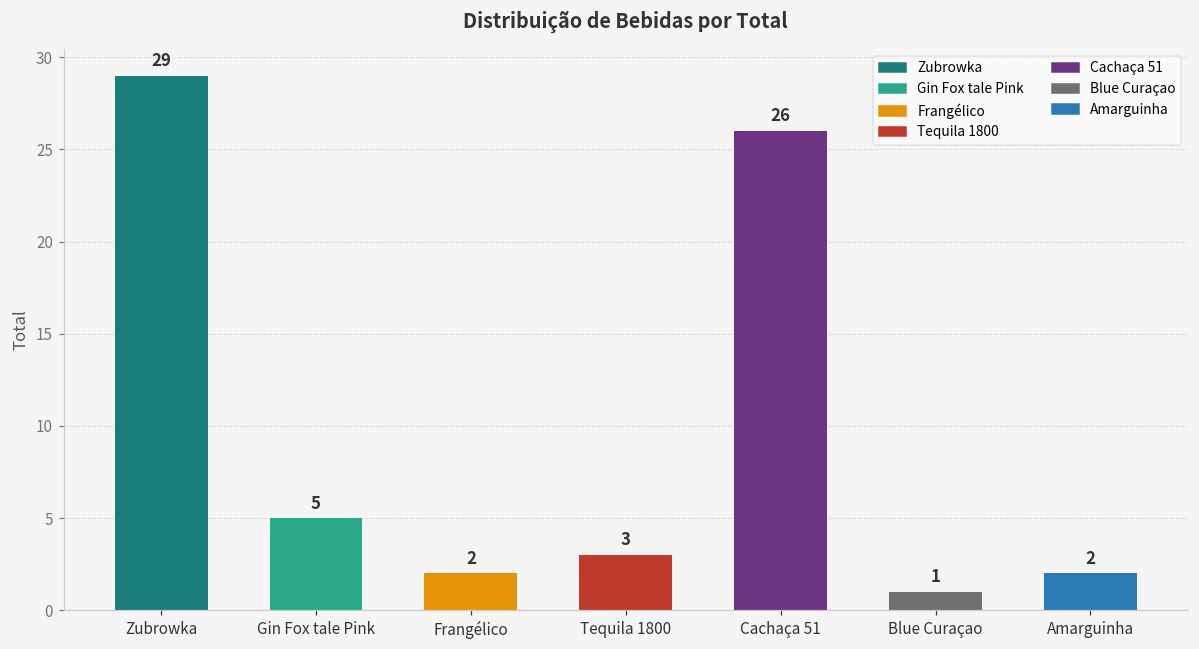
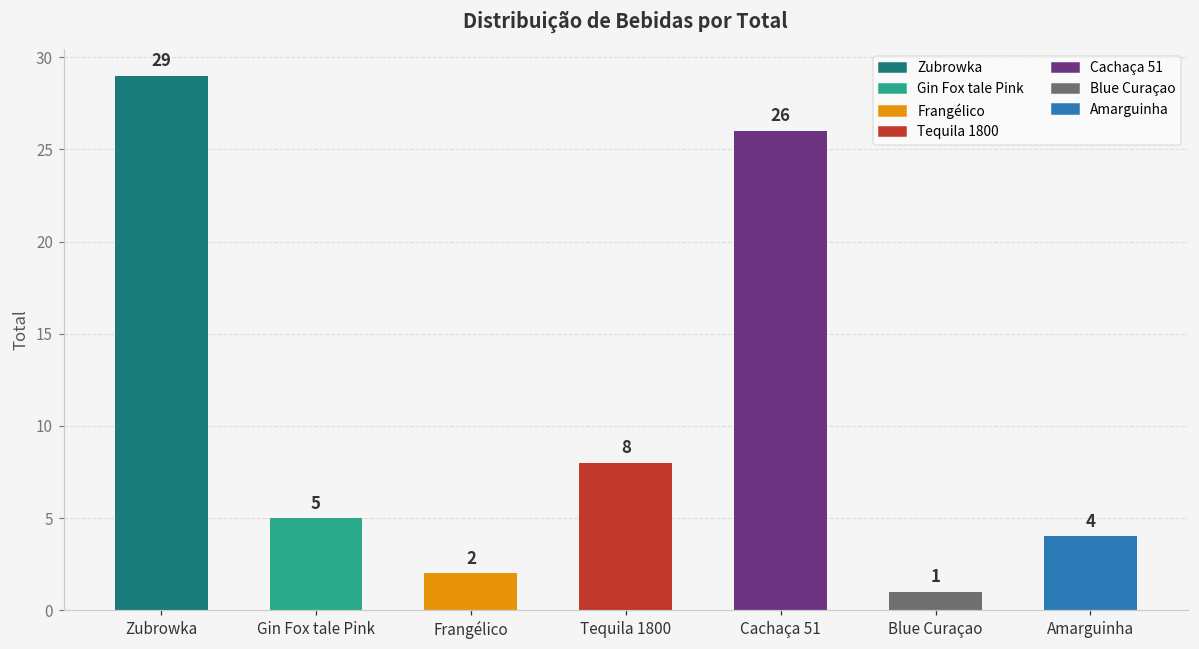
  {
    "Zubrowka": 29,
    "Gin Fox tale Pink": 5,
    "Frangélico": 2,
-   "Tequila 1800": 3,
+   "Tequila 1800": 8,
    "Cachaça 51": 26,
    "Blue Curaçao": 1,
-   "Amarguinha": 2
+   "Amarguinha": 4
  }
